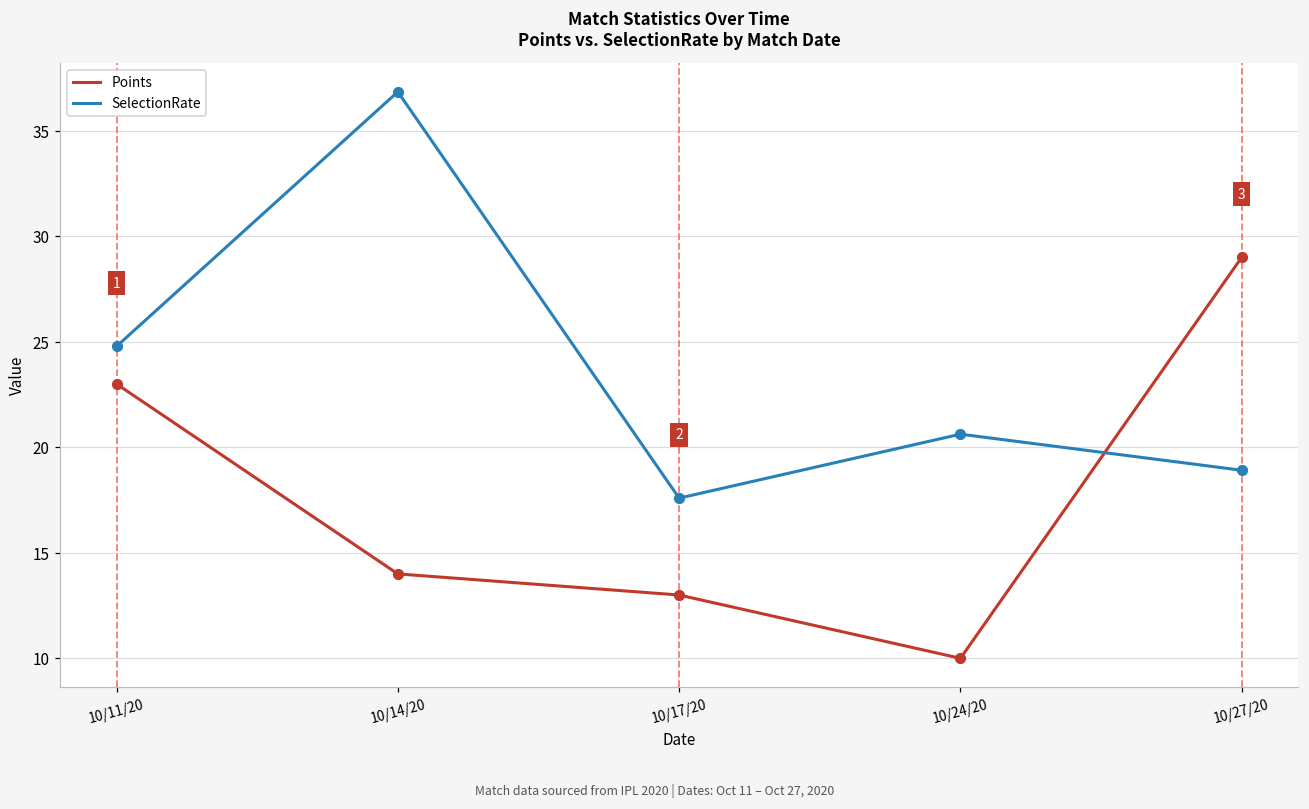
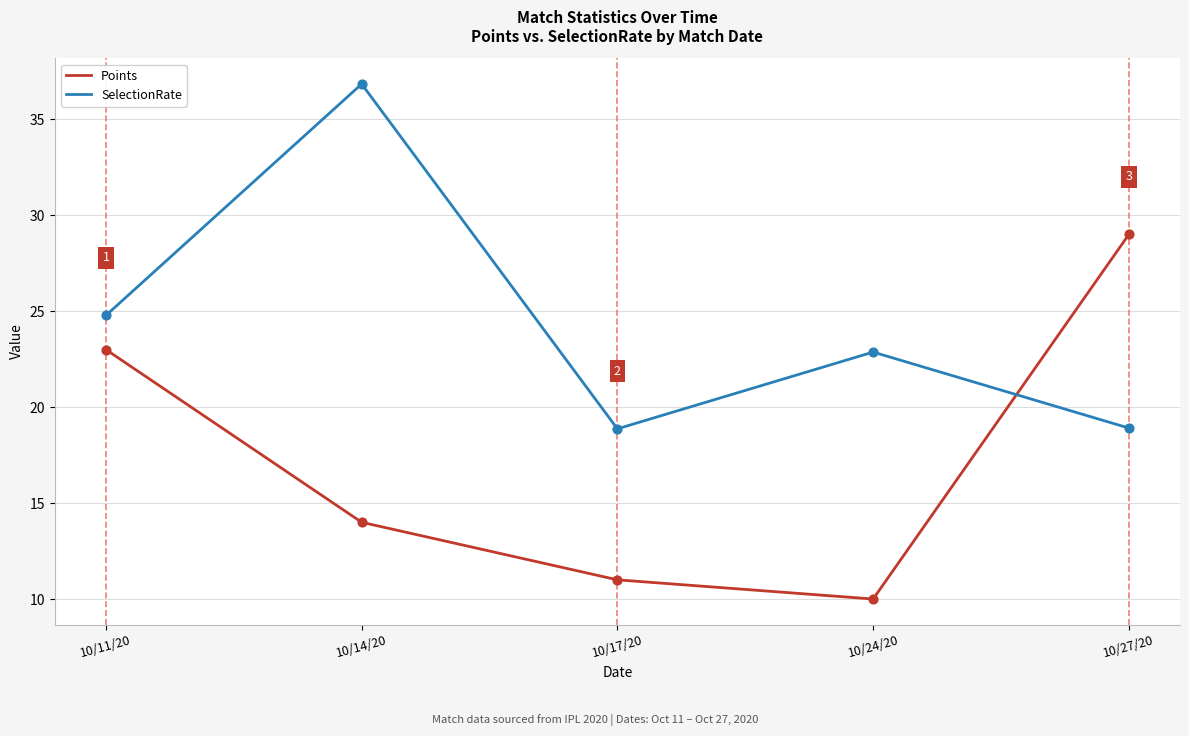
  {
    "Points": {
      "10/11/20": 23,
      "10/14/20": 14,
-     "10/17/20": 13,
+     "10/17/20": 11,
      "10/24/20": 10,
      "10/27/20": 29
    },
    "SelectionRate": {
      "10/11/20": 24.8,
      "10/14/20": 36.8,
-     "10/17/20": 17.6,
-     "10/24/20": 20.6,
+     "10/17/20": 18.9,
+     "10/24/20": 22.9,
      "10/27/20": 18.9
    }
  }
